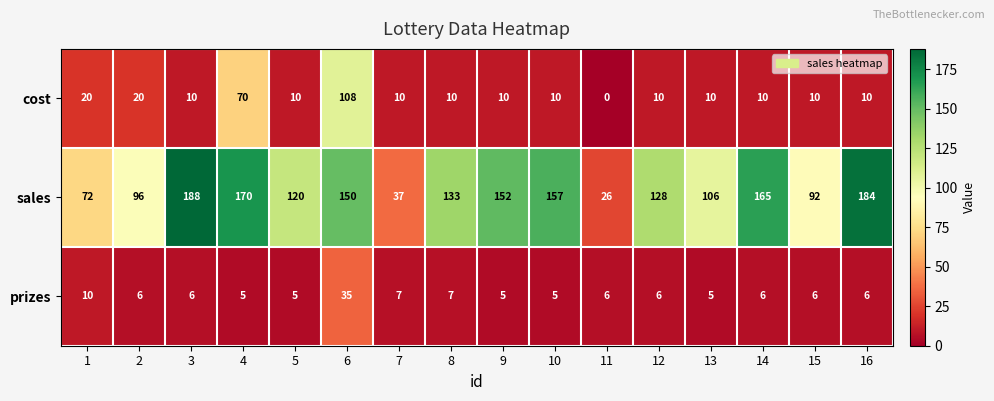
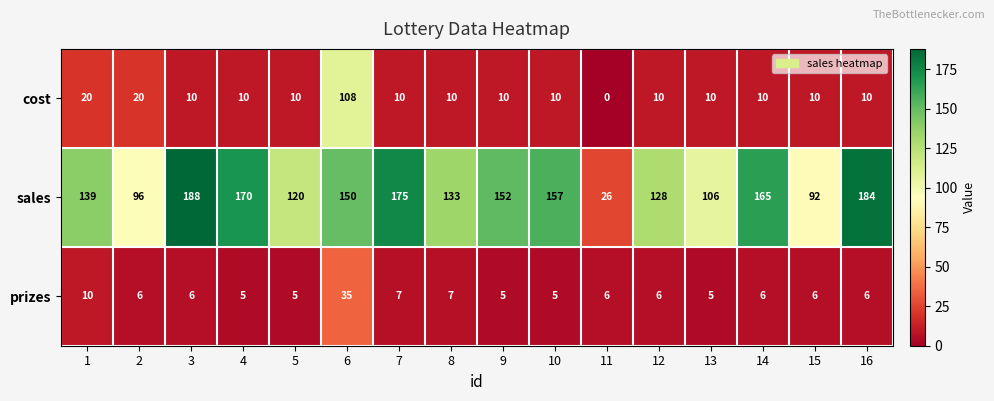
  {
    "cost": {
      "1": 20,
      "2": 20,
      "3": 10,
-     "4": 70,
+     "4": 10,
      "5": 10,
      "6": 108,
      "7": 10,
      "8": 10,
      "9": 10,
      "10": 10,
      "11": 0,
      "12": 10,
      "13": 10,
      "14": 10,
      "15": 10,
      "16": 10
    },
    "sales": {
-     "1": 72,
+     "1": 139,
      "2": 96,
      "3": 188,
      "4": 170,
      "5": 120,
      "6": 150,
-     "7": 37,
+     "7": 175,
      "8": 133,
      "9": 152,
      "10": 157,
      "11": 26,
      "12": 128,
      "13": 106,
      "14": 165,
      "15": 92,
      "16": 184
    },
    "prizes": {
      "1": 10,
      "2": 6,
      "3": 6,
      "4": 5,
      "5": 5,
      "6": 35,
      "7": 7,
      "8": 7,
      "9": 5,
      "10": 5,
      "11": 6,
      "12": 6,
      "13": 5,
      "14": 6,
      "15": 6,
      "16": 6
    }
  }
